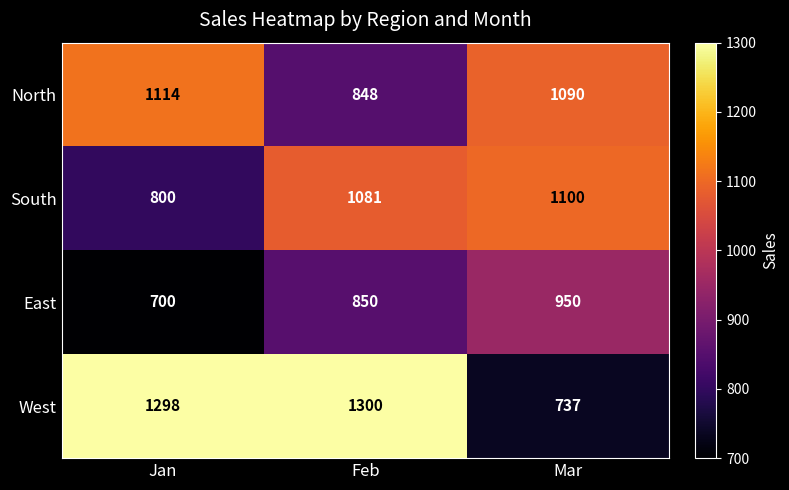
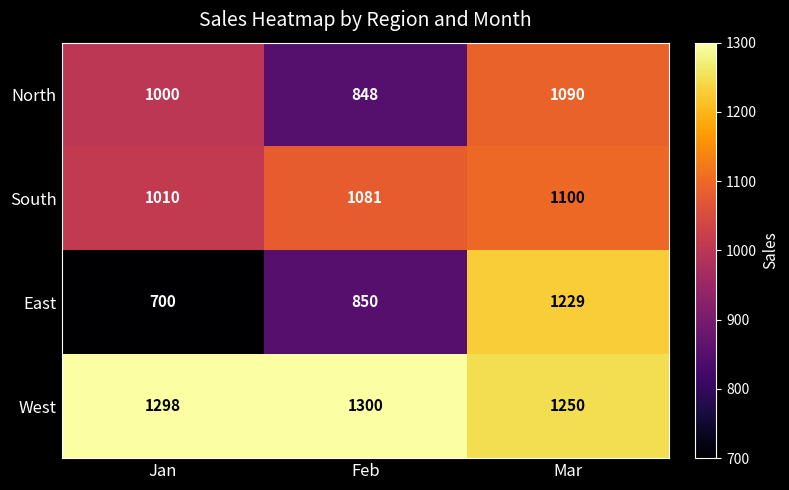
  {
    "North": {
-     "Jan": 1114,
+     "Jan": 1000,
      "Feb": 848,
      "Mar": 1090
    },
    "South": {
-     "Jan": 800,
+     "Jan": 1010,
      "Feb": 1081,
      "Mar": 1100
    },
    "East": {
      "Jan": 700,
      "Feb": 850,
-     "Mar": 950
+     "Mar": 1229
    },
    "West": {
      "Jan": 1298,
      "Feb": 1300,
-     "Mar": 737
+     "Mar": 1250
    }
  }
